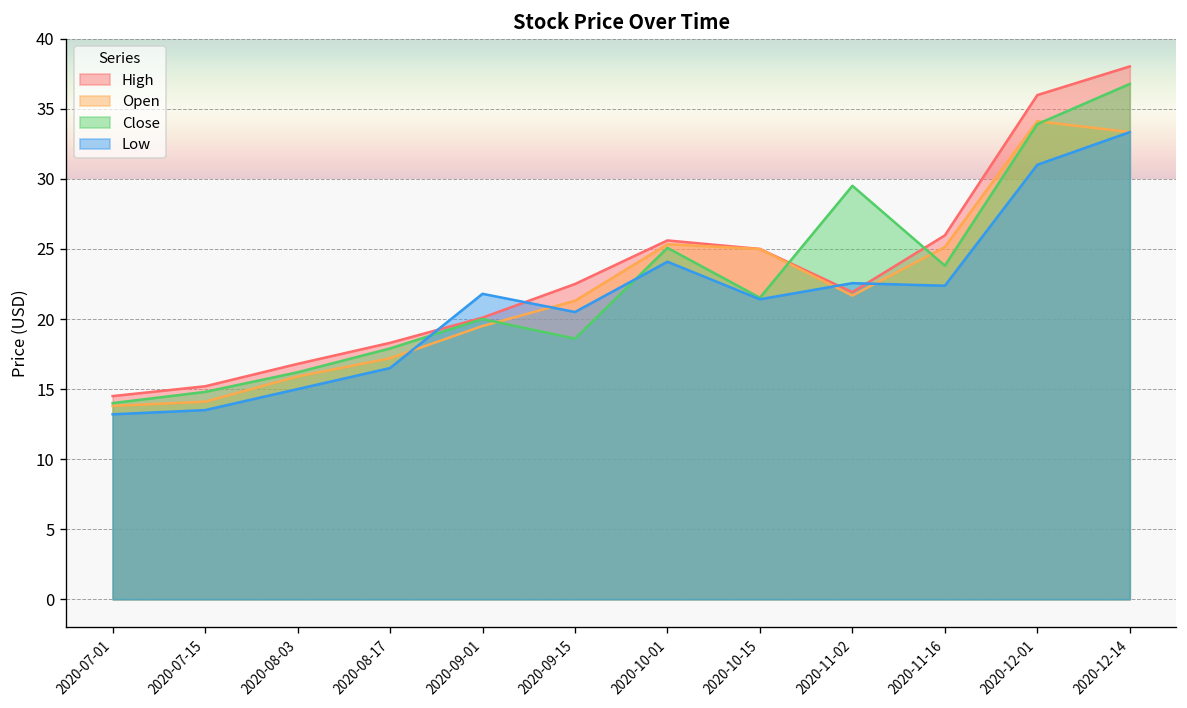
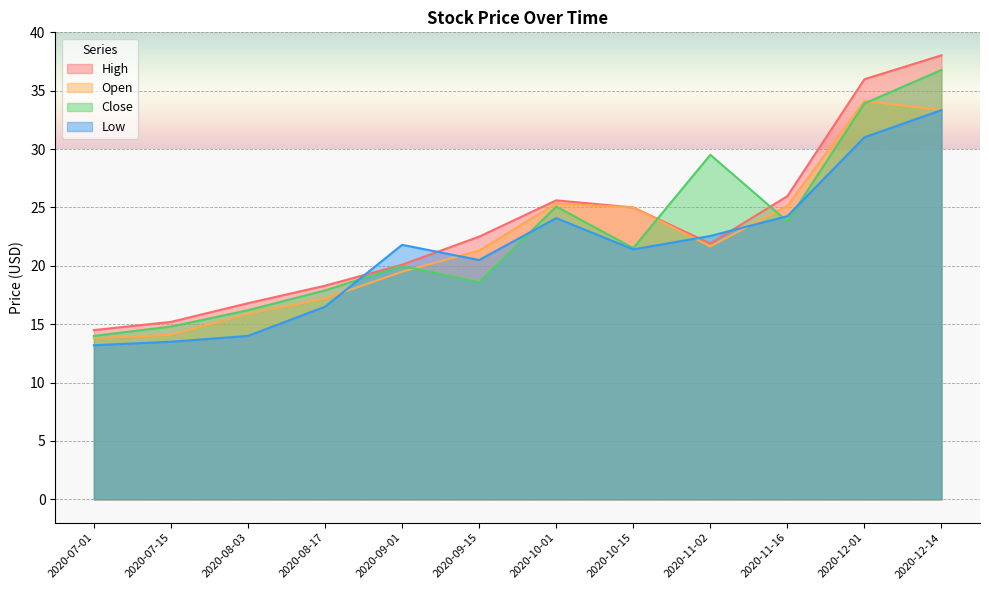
  {
    "Close": {
      "2020-07-15": 14.8,
      "2020-08-03": 16.2,
      "2020-08-17": 17.9,
      "2020-09-15": 18.6,
      "2020-10-01": 25.1,
      "2020-11-02": 29.5,
      "2020-11-16": 23.8,
      "2020-12-14": 36.8
    },
    "Low": {
      "2020-07-01": 13.2,
      "2020-07-15": 13.5,
-     "2020-08-03": 15,
+     "2020-08-03": 14,
      "2020-08-17": 16.5,
      "2020-09-01": 21.8,
      "2020-09-15": 20.5,
      "2020-10-01": 24.1,
      "2020-11-02": 22.6,
-     "2020-11-16": 22.4,
+     "2020-11-16": 24.3,
      "2020-12-01": 31.0
    }
  }
